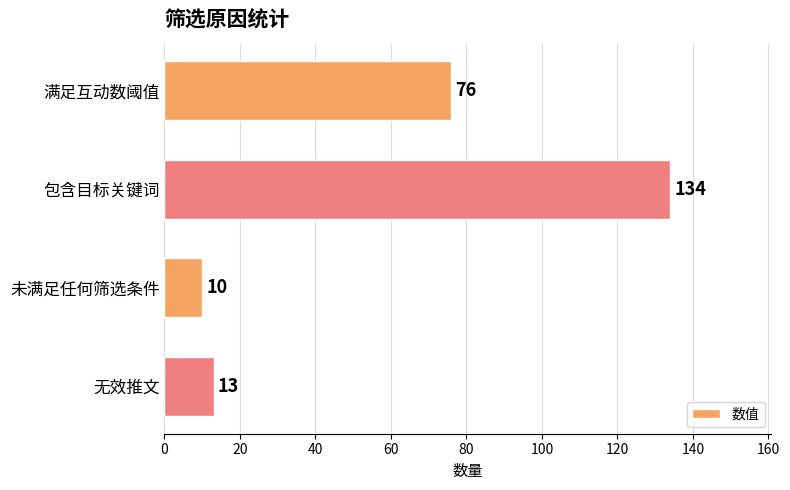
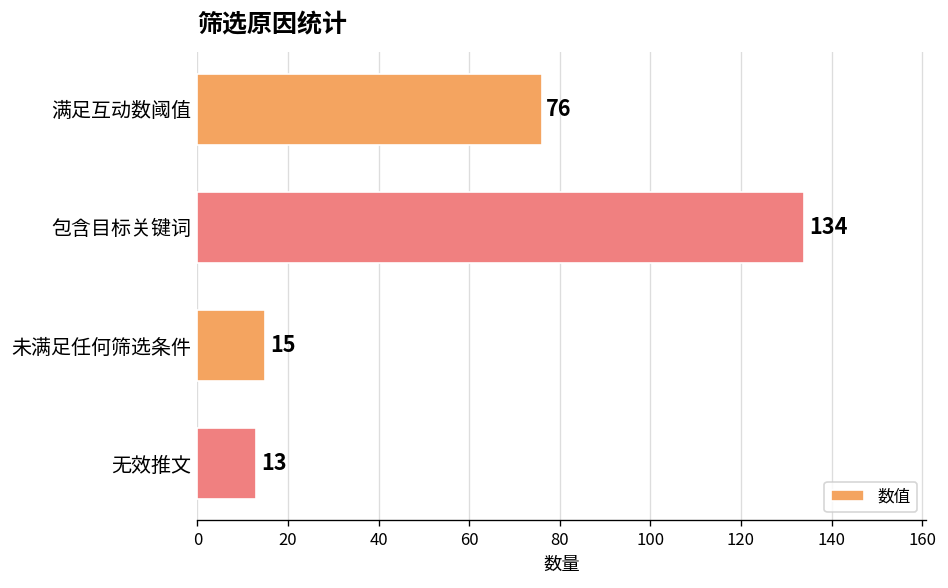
  {
    "满足互动数阈值": 76,
    "包含目标关键词": 134,
-   "未满足任何筛选条件": 10,
+   "未满足任何筛选条件": 15,
    "无效推文": 13
  }
